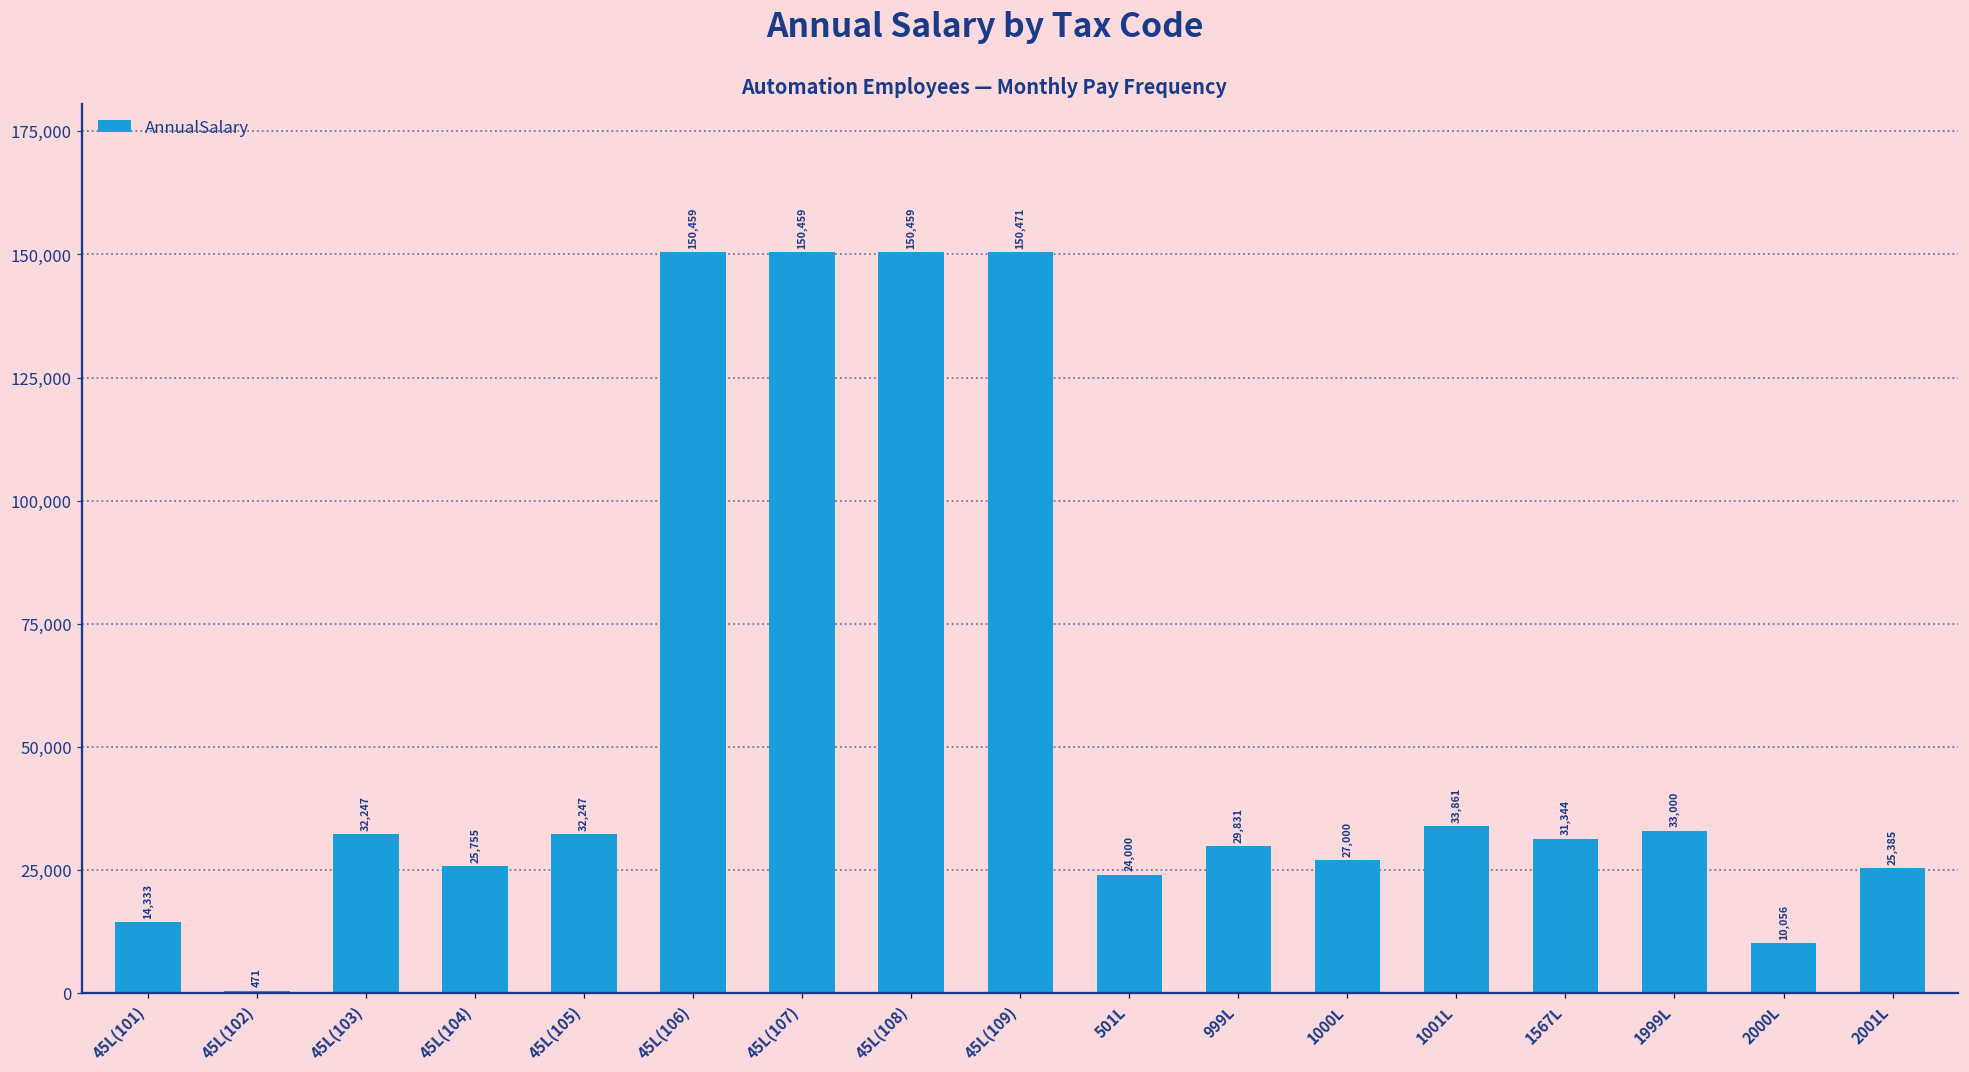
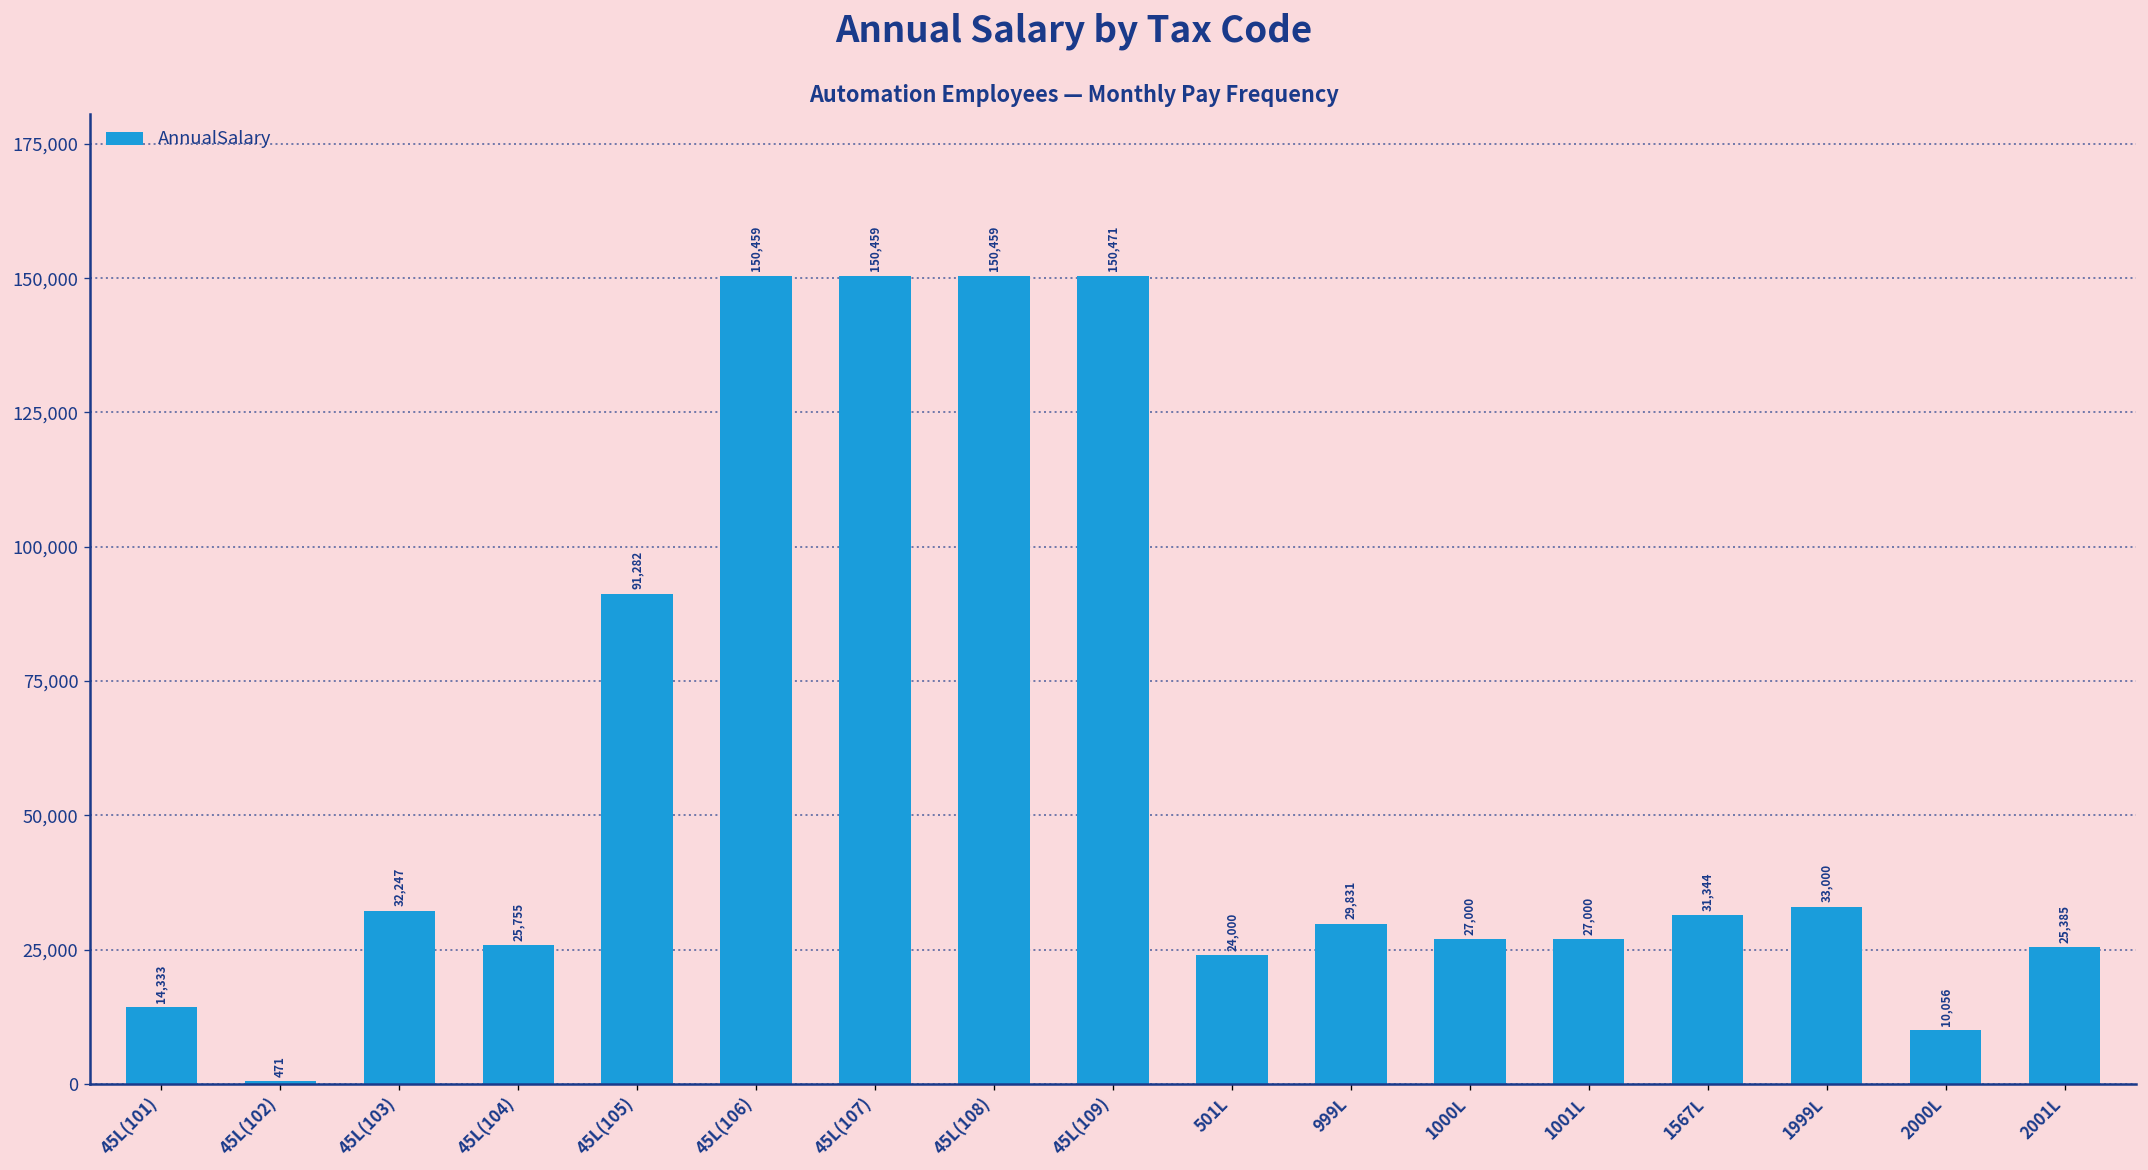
  {
    "45L(101)": "14,333",
    "45L(102)": "471",
    "45L(103)": "32,247",
    "45L(104)": "25,755",
-   "45L(105)": "32,247",
+   "45L(105)": "91,282",
    "45L(106)": "150,459",
    "45L(107)": "150,459",
    "45L(108)": "150,459",
    "45L(109)": "150,471",
    "501L": "24,000",
    "999L": "29,831",
    "1000L": "27,000",
-   "1001L": "33,861",
+   "1001L": "27,000",
    "1567L": "31,344",
    "1999L": "33,000",
    "2000L": "10,056",
    "2001L": "25,385"
  }
